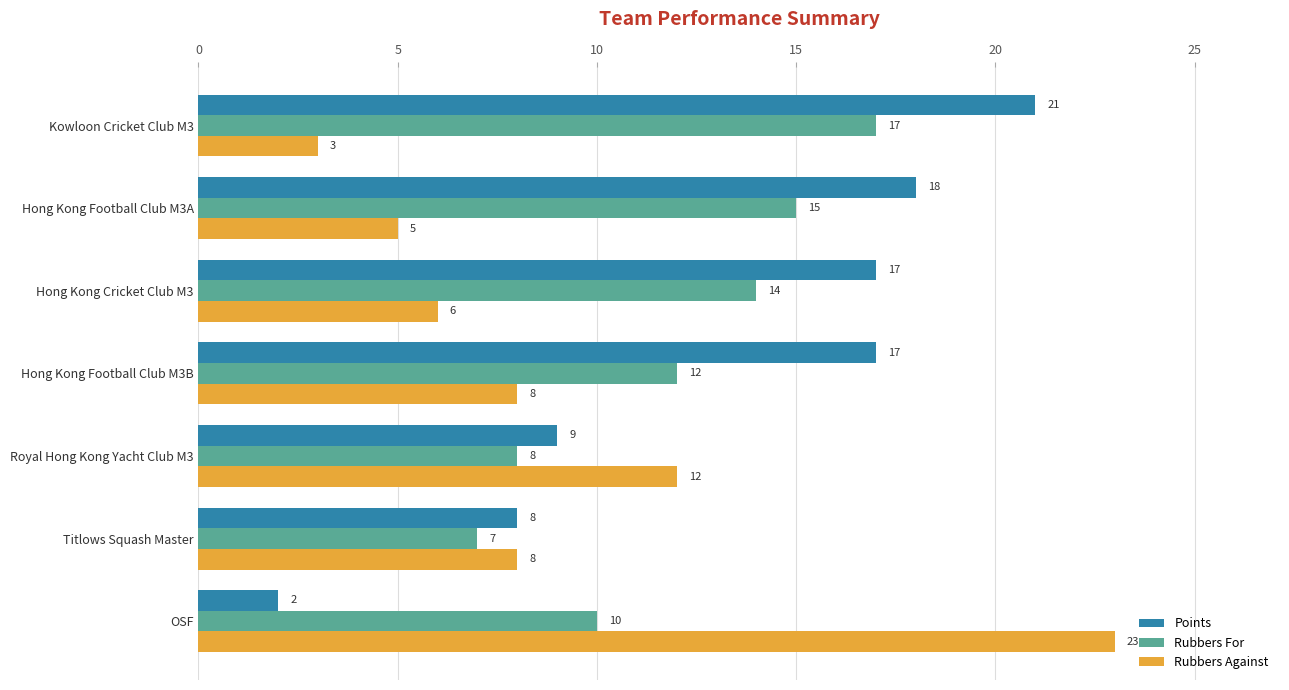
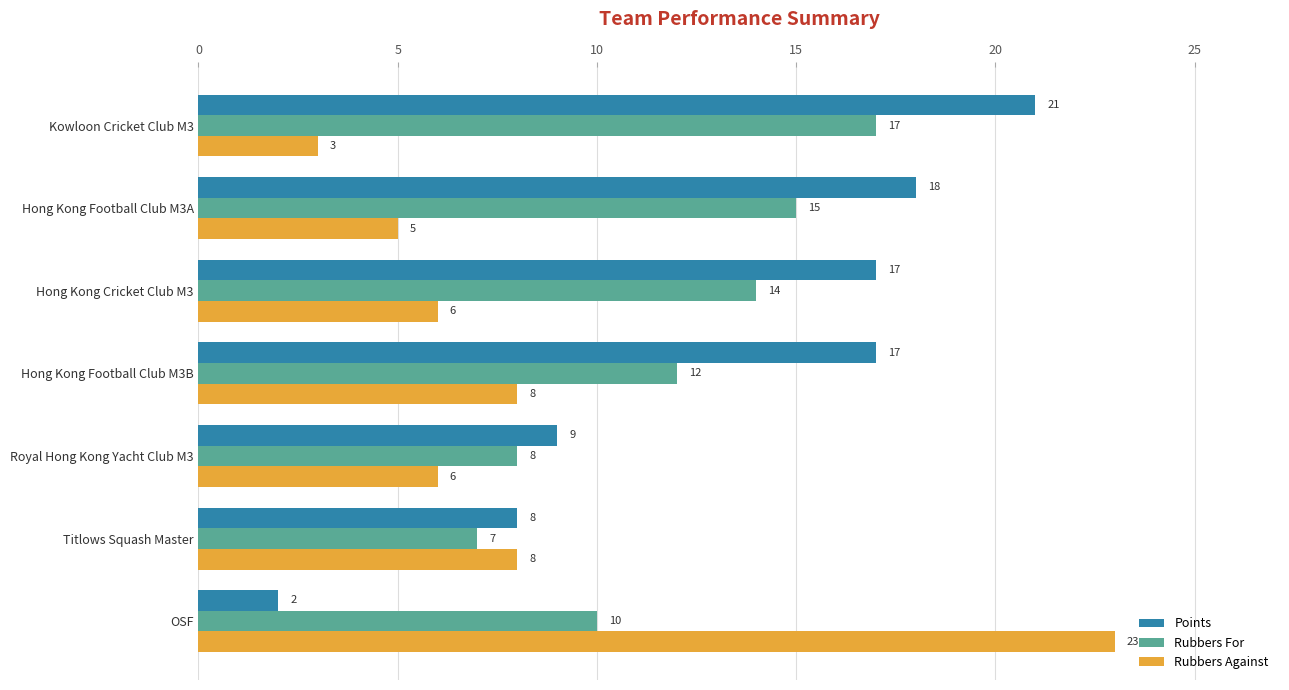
  {
    "Points": {
      "Kowloon Cricket Club M3": 21,
      "Hong Kong Football Club M3A": 18,
      "Hong Kong Cricket Club M3": 17,
      "Hong Kong Football Club M3B": 17,
      "Royal Hong Kong Yacht Club M3": 9,
      "Titlows Squash Master": 8,
      "OSF": 2
    },
    "Rubbers For": {
      "Kowloon Cricket Club M3": 17,
      "Hong Kong Football Club M3A": 15,
      "Hong Kong Cricket Club M3": 14,
      "Hong Kong Football Club M3B": 12,
      "Royal Hong Kong Yacht Club M3": 8,
      "Titlows Squash Master": 7,
      "OSF": 10
    },
    "Rubbers Against": {
      "Kowloon Cricket Club M3": 3,
      "Hong Kong Football Club M3A": 5,
      "Hong Kong Cricket Club M3": 6,
      "Hong Kong Football Club M3B": 8,
-     "Royal Hong Kong Yacht Club M3": 12,
+     "Royal Hong Kong Yacht Club M3": 6,
      "Titlows Squash Master": 8,
      "OSF": 23
    }
  }
